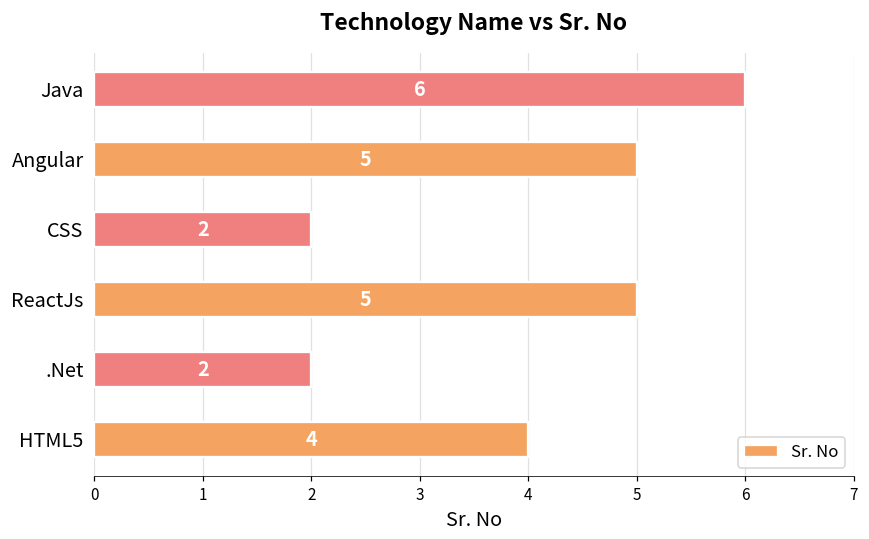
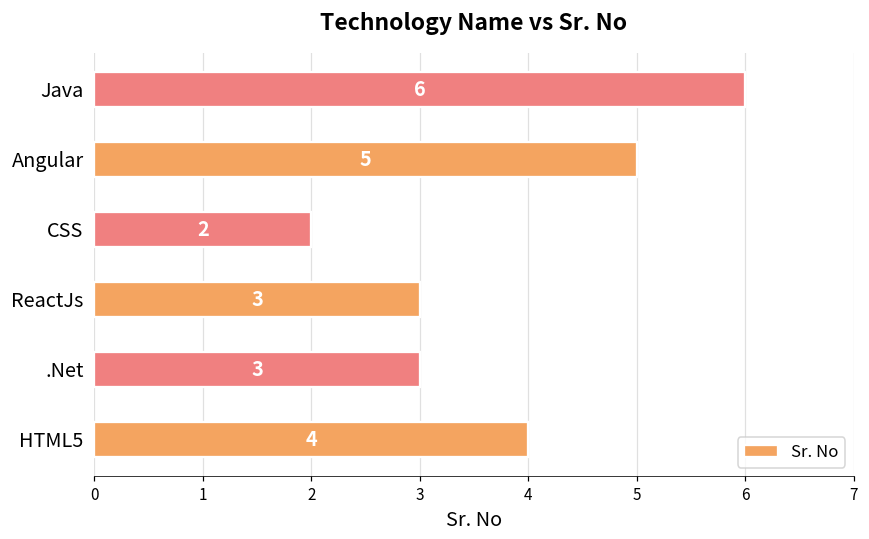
  {
    "Java": 6,
    "Angular": 5,
    "CSS": 2,
-   "ReactJs": 5,
-   ".Net": 2,
+   "ReactJs": 3,
+   ".Net": 3,
    "HTML5": 4
  }
